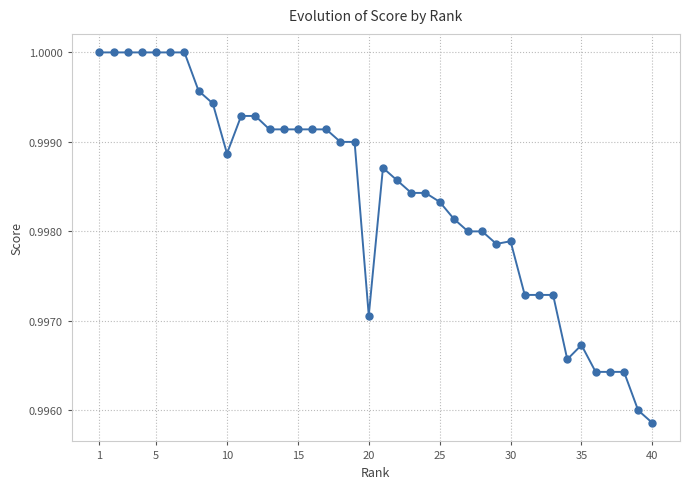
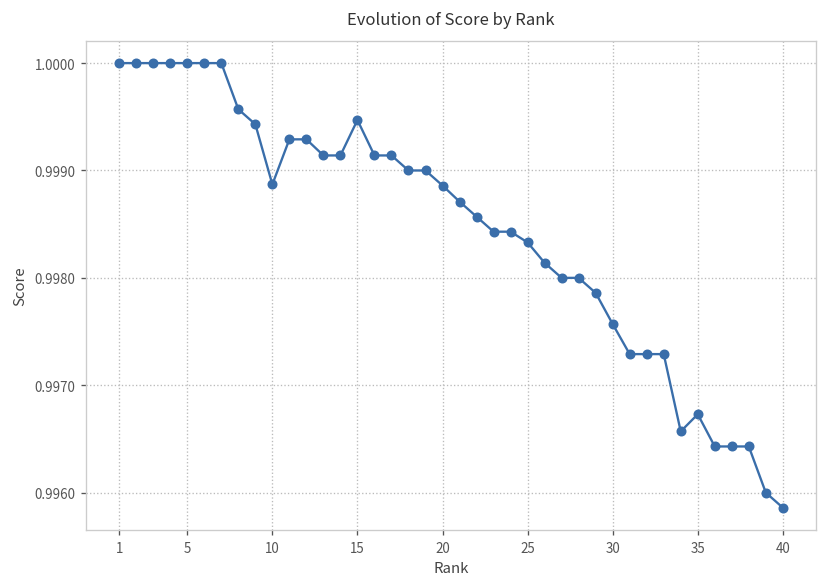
  {
    "1": 1.0000,
    "5": 1.0000,
    "10": 0.9989,
-   "15": 0.9991,
-   "20": 0.9971,
+   "15": 0.9995,
+   "20": 0.9989,
    "25": 0.9983,
-   "30": 0.9979,
+   "30": 0.9976,
    "35": 0.9967,
    "40": 0.9959
  }
